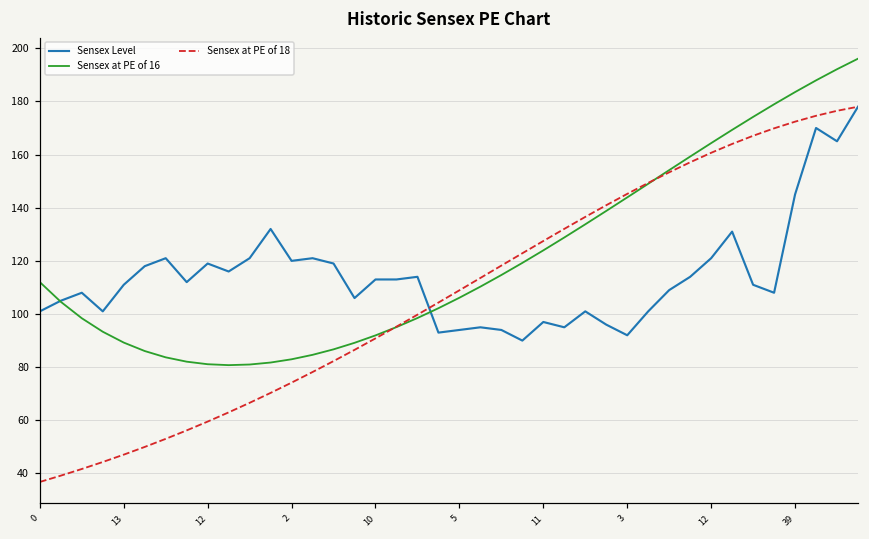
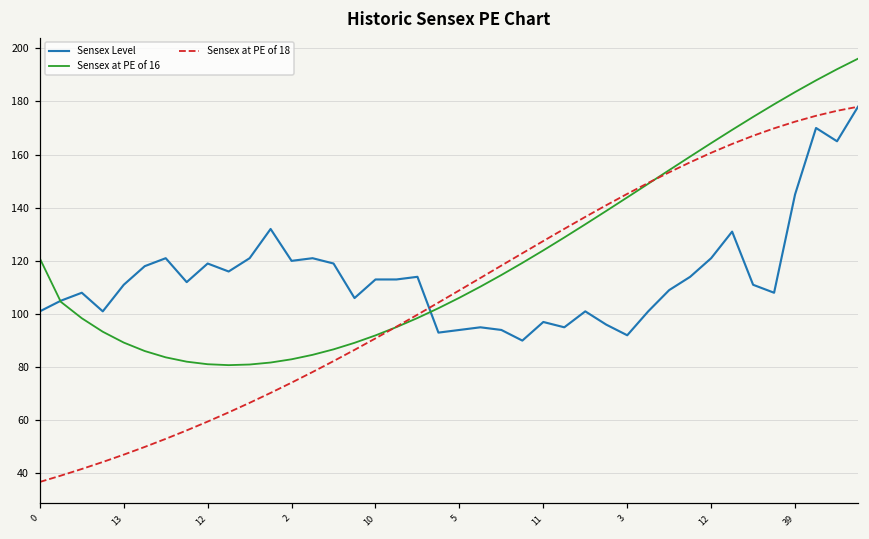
  {
    "Sensex Level": {
      "0": 101
    },
    "Sensex at PE of 16": {
-     "0": 112
+     "0": 121
    },
    "Sensex at PE of 18": {
      "0": 37
    }
  }
